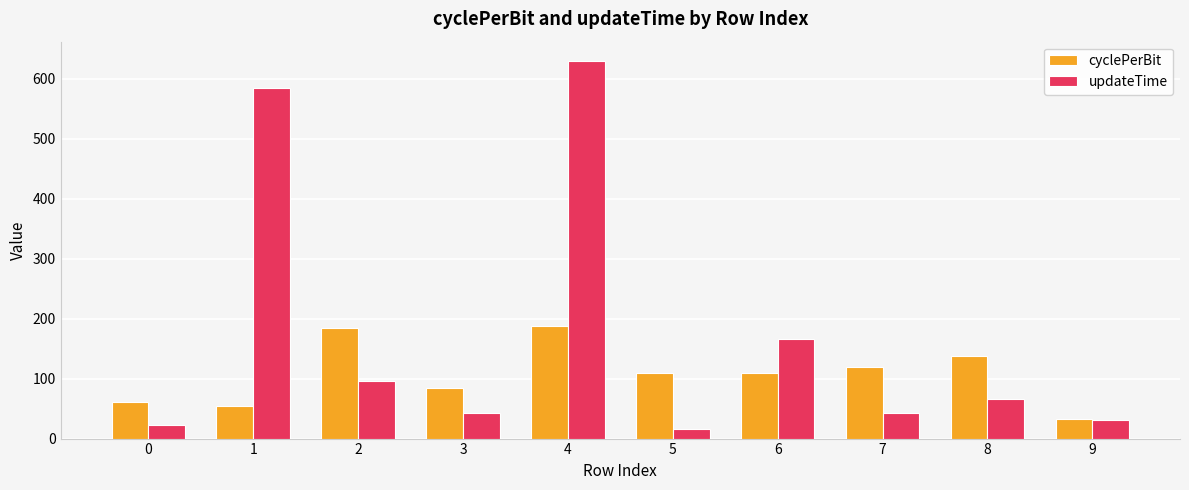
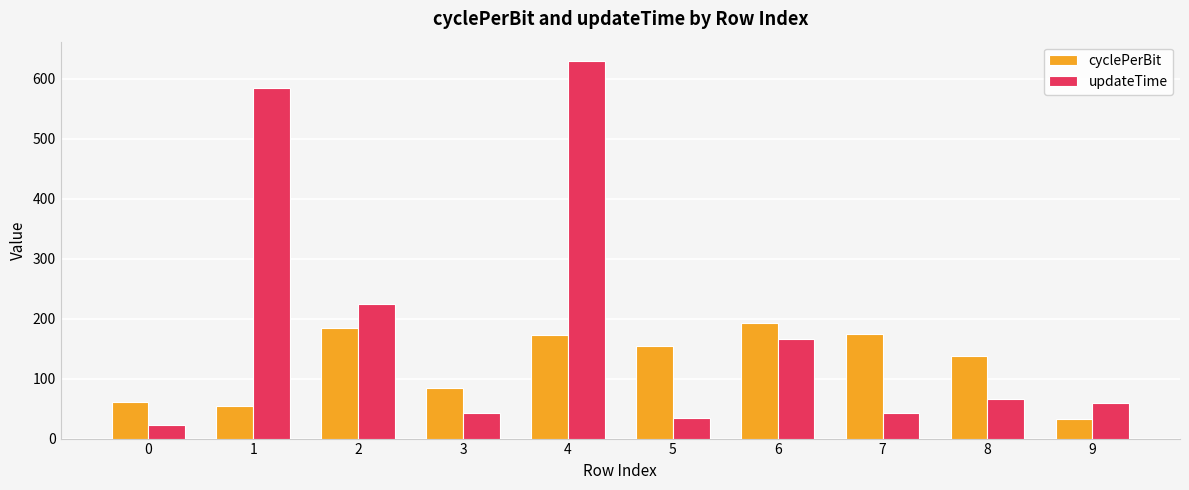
  {
    "cyclePerBit": {
      "0": 60,
      "1": 50,
      "2": 190,
      "3": 80,
-     "4": 190,
-     "5": 110,
-     "6": 110,
-     "7": 120,
+     "4": 170,
+     "5": 150,
+     "6": 190,
+     "7": 180,
      "8": 140,
      "9": 30
    },
    "updateTime": {
      "0": 20,
      "1": 590,
-     "2": 100,
+     "2": 220,
      "3": 40,
      "4": 630,
-     "5": 20,
+     "5": 30,
      "6": 170,
      "7": 40,
      "8": 70,
-     "9": 30
+     "9": 60
    }
  }
